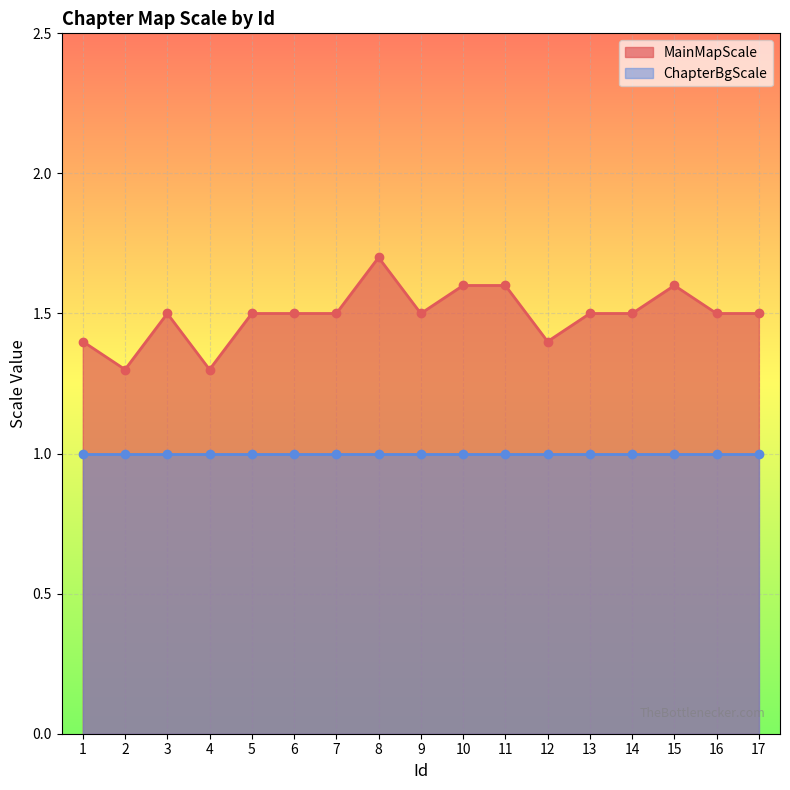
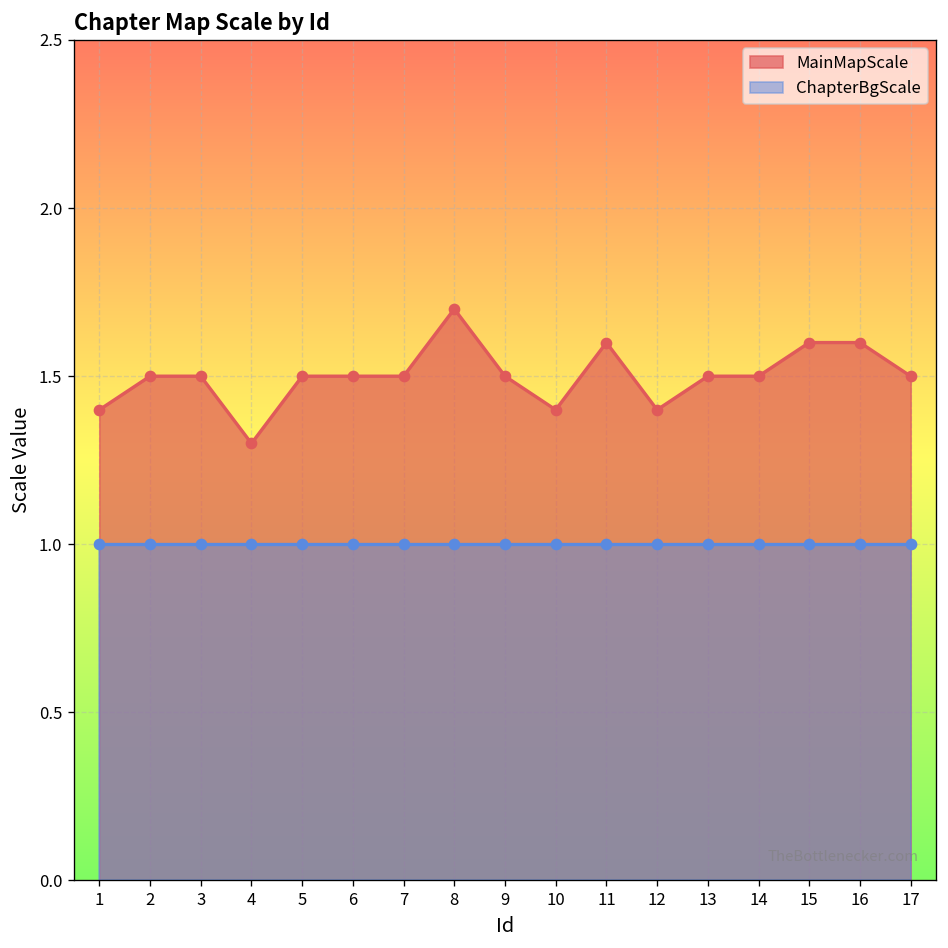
  {
    "MainMapScale": {
      "1": 1.4,
-     "2": 1.3,
+     "2": 1.5,
      "3": 1.5,
      "4": 1.3,
      "5": 1.5,
      "6": 1.5,
      "7": 1.5,
      "8": 1.7,
      "9": 1.5,
-     "10": 1.6,
+     "10": 1.4,
      "11": 1.6,
      "12": 1.4,
      "13": 1.5,
      "14": 1.5,
      "15": 1.6,
-     "16": 1.5,
+     "16": 1.6,
      "17": 1.5
    },
    "ChapterBgScale": {
      "1": 1.0,
      "2": 1.0,
      "3": 1.0,
      "4": 1.0,
      "5": 1.0,
      "6": 1.0,
      "7": 1.0,
      "8": 1.0,
      "9": 1.0,
      "10": 1.0,
      "11": 1.0,
      "12": 1.0,
      "13": 1.0,
      "14": 1.0,
      "15": 1.0,
      "16": 1.0,
      "17": 1.0
    }
  }
